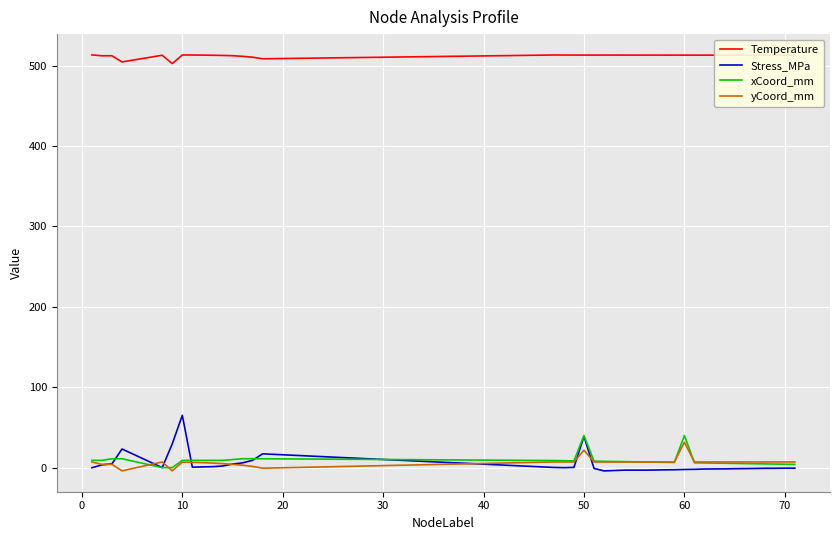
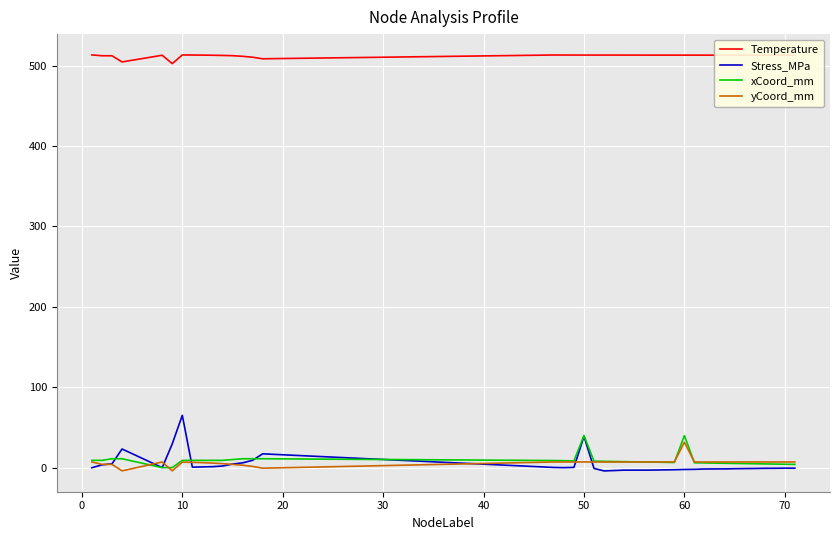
  {
    "Temperature": {
      "10": 510,
      "50": 510,
      "60": 510
    },
    "Stress_MPa": {
      "10": 70,
      "60": 0,
      "70": 0
    },
    "xCoord_mm": {
      "60": 40
    },
    "yCoord_mm": {
-     "50": 20,
+     "50": 10,
      "60": 30
    }
  }
